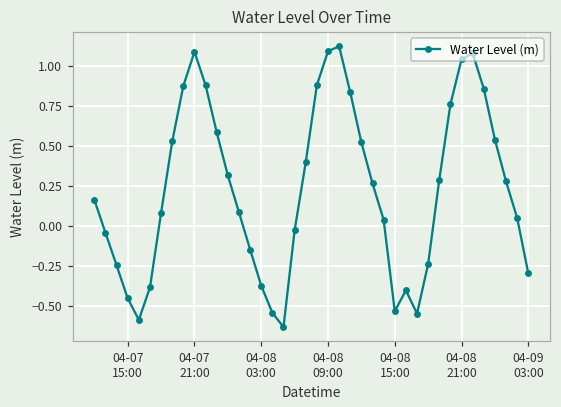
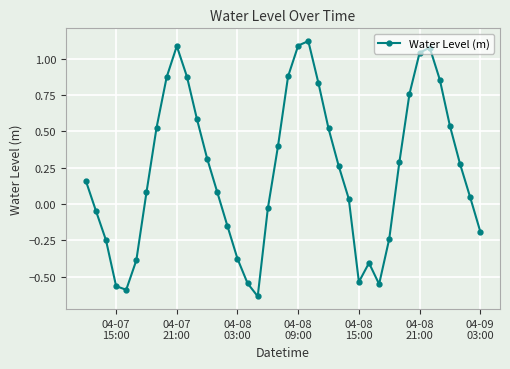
  {
-   "04-07 15:00": -0.45,
+   "04-07 15:00": -0.56,
    "04-07 21:00": 1.09,
    "04-08 03:00": -0.38,
    "04-08 09:00": 1.09,
    "04-08 15:00": -0.53,
-   "04-09 03:00": -0.30
+   "04-09 03:00": -0.19
  }
